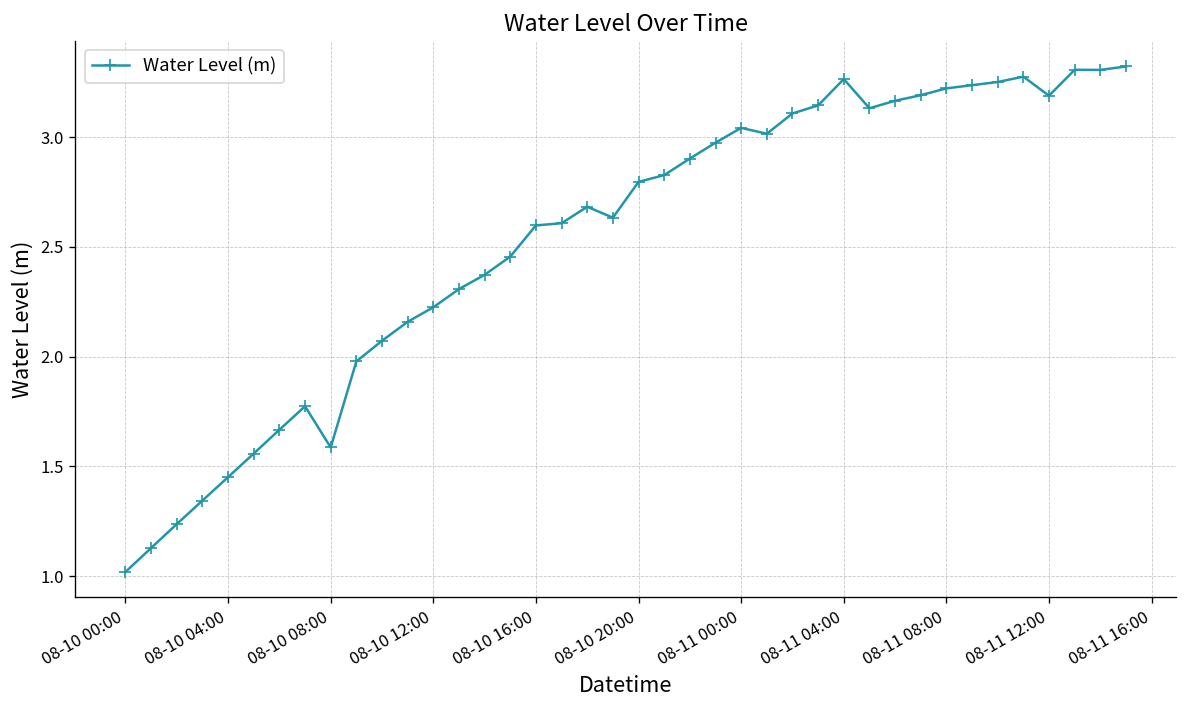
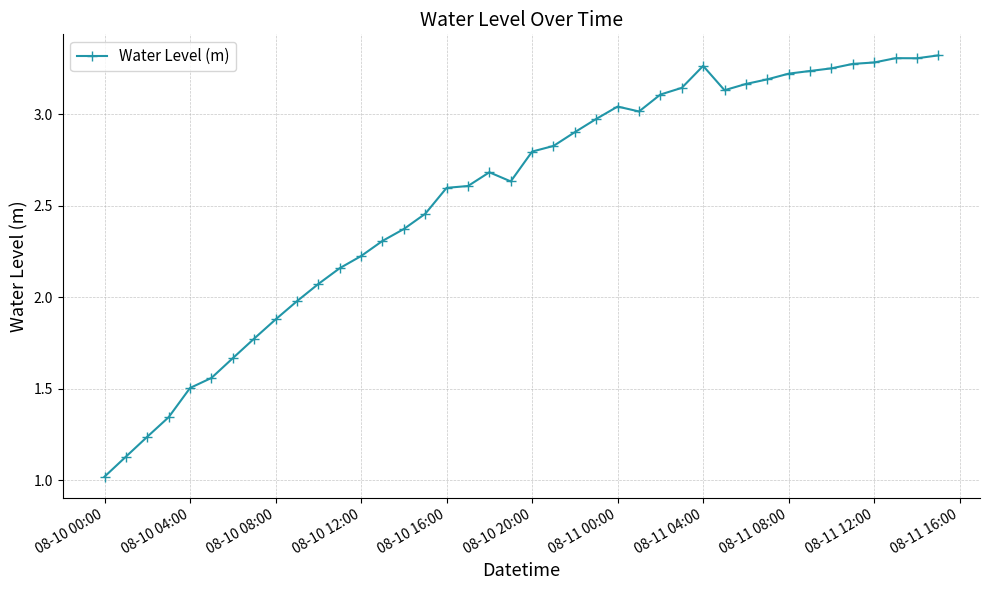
  {
    "08-10 00:00": 1.02,
-   "08-10 04:00": 1.45,
-   "08-10 08:00": 1.59,
+   "08-10 04:00": 1.50,
+   "08-10 08:00": 1.88,
    "08-10 12:00": 2.22,
    "08-10 16:00": 2.60,
    "08-10 20:00": 2.80,
    "08-11 00:00": 3.04,
    "08-11 04:00": 3.26,
    "08-11 08:00": 3.22,
-   "08-11 12:00": 3.19
+   "08-11 12:00": 3.28
  }
